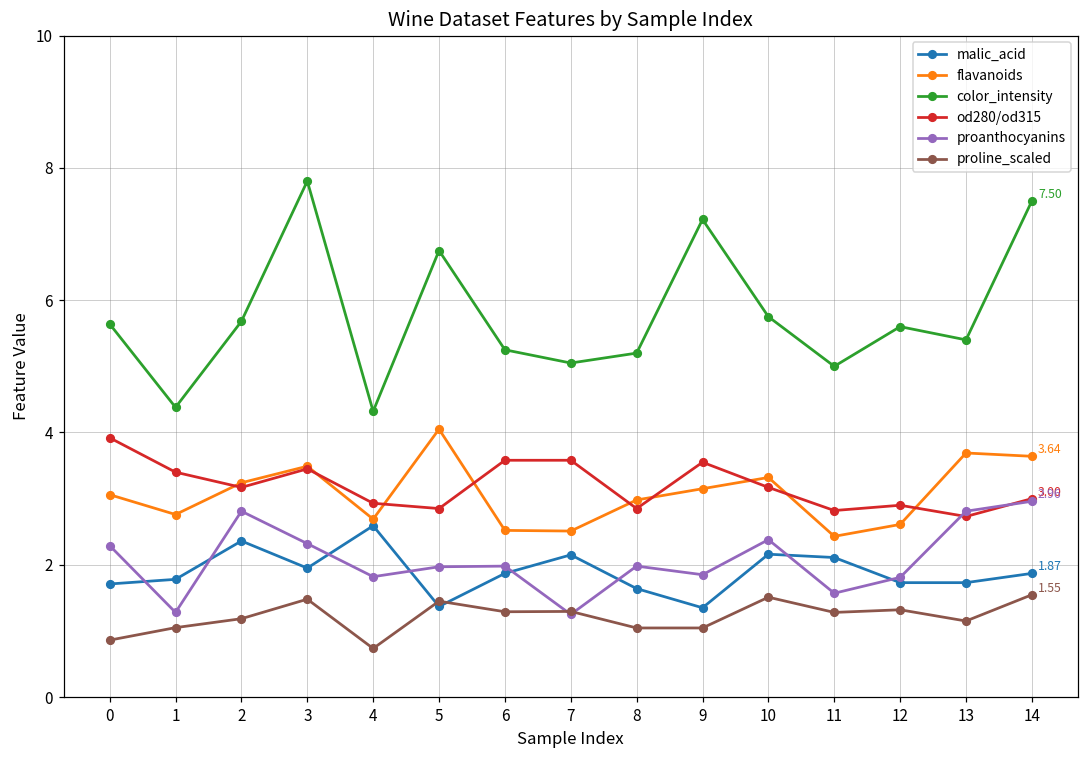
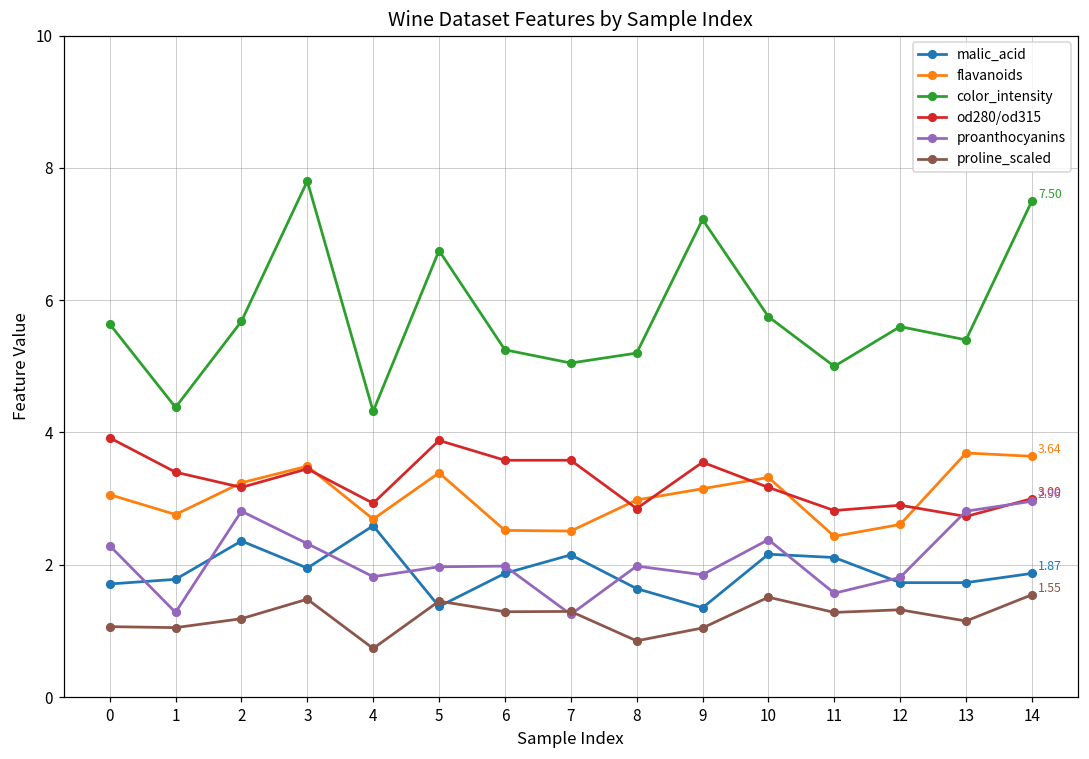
  {
    "malic_acid": {
      "14": 1.87
    },
    "flavanoids": {
      "0": 3.1,
      "1": 2.8,
      "2": 3.2,
      "4": 2.7,
-     "5": 4.1,
+     "5": 3.4,
      "6": 2.5,
      "7": 2.5,
      "8": 3.0,
      "9": 3.2,
      "10": 3.3,
      "11": 2.4,
      "12": 2.6,
      "13": 3.7
    },
    "color_intensity": {
      "14": 7.50
    },
    "od280/od315": {
      "0": 3.9,
      "1": 3.4,
      "2": 3.2,
      "4": 2.9,
-     "5": 2.9,
+     "5": 3.9,
      "6": 3.6,
      "7": 3.6,
      "8": 2.9,
      "9": 3.6,
      "10": 3.2,
      "11": 2.8,
      "12": 2.9,
      "13": 2.7
    },
    "proanthocyanins": {
      "0": 2.3,
      "1": 1.3,
      "2": 2.8,
      "3": 2.3,
      "4": 1.8,
      "5": 2.0,
      "6": 2.0,
      "7": 1.3,
      "8": 2.0,
      "9": 1.9,
      "10": 2.4,
      "11": 1.6,
      "12": 1.8,
      "13": 2.8
    },
    "proline_scaled": {
-     "0": 0.9,
+     "0": 1.1,
      "1": 1.1,
      "2": 1.2,
      "3": 1.5,
      "4": 0.7,
      "5": 1.5,
      "6": 1.3,
      "7": 1.3,
-     "8": 1.0,
+     "8": 0.9,
      "9": 1.0,
      "10": 1.5,
      "11": 1.3,
      "12": 1.3,
      "13": 1.2
    }
  }
